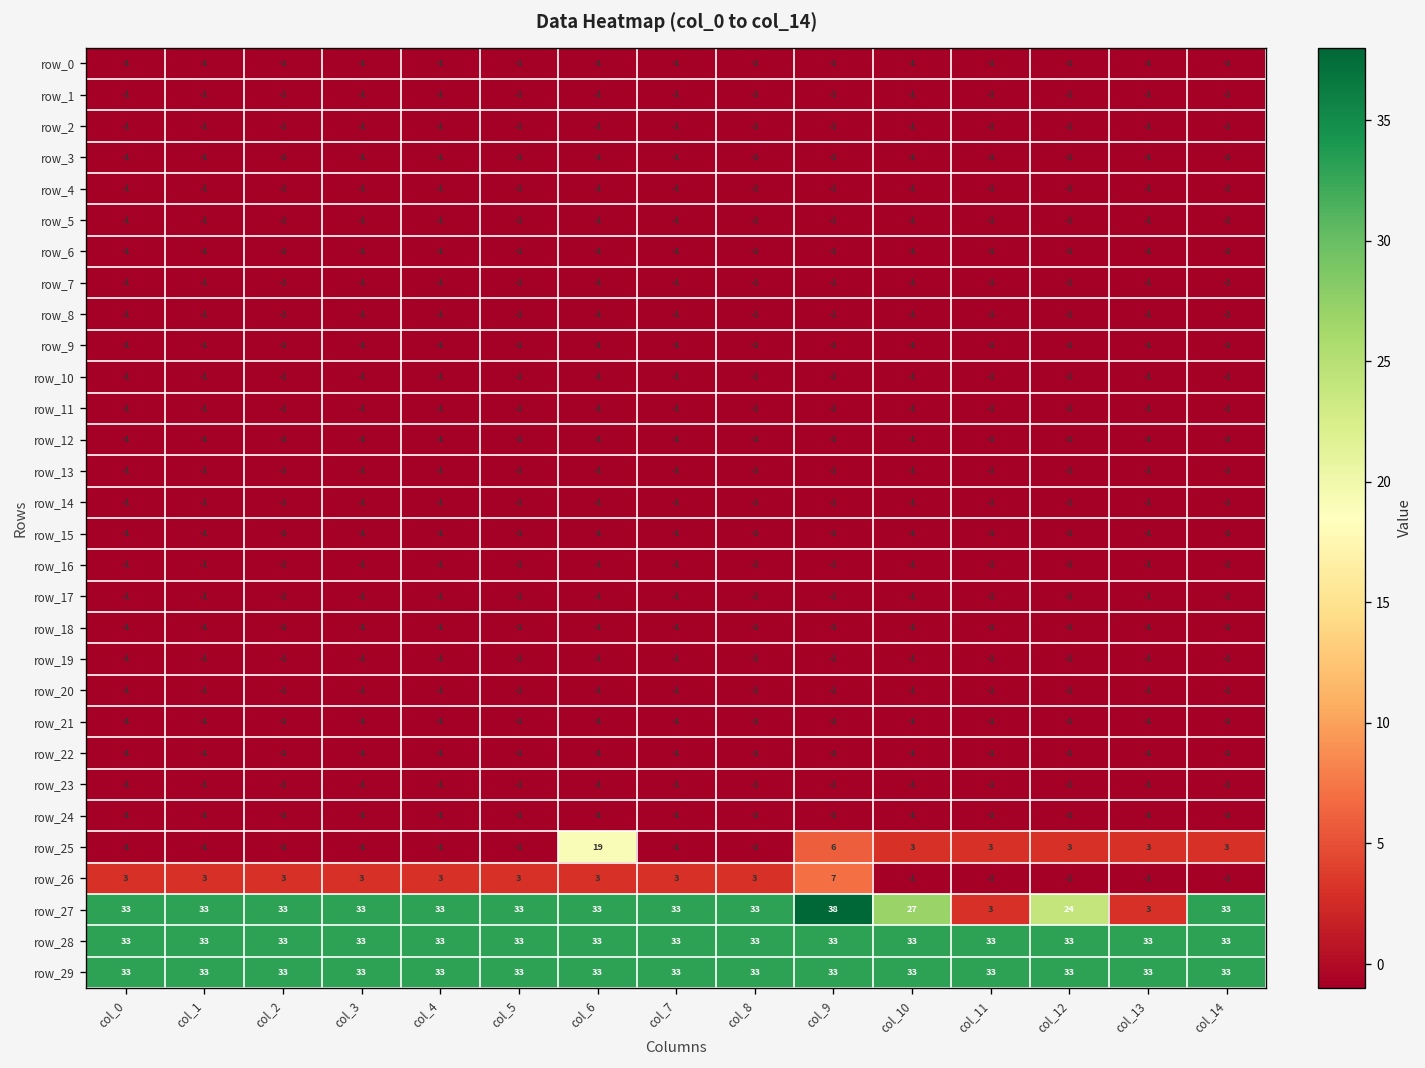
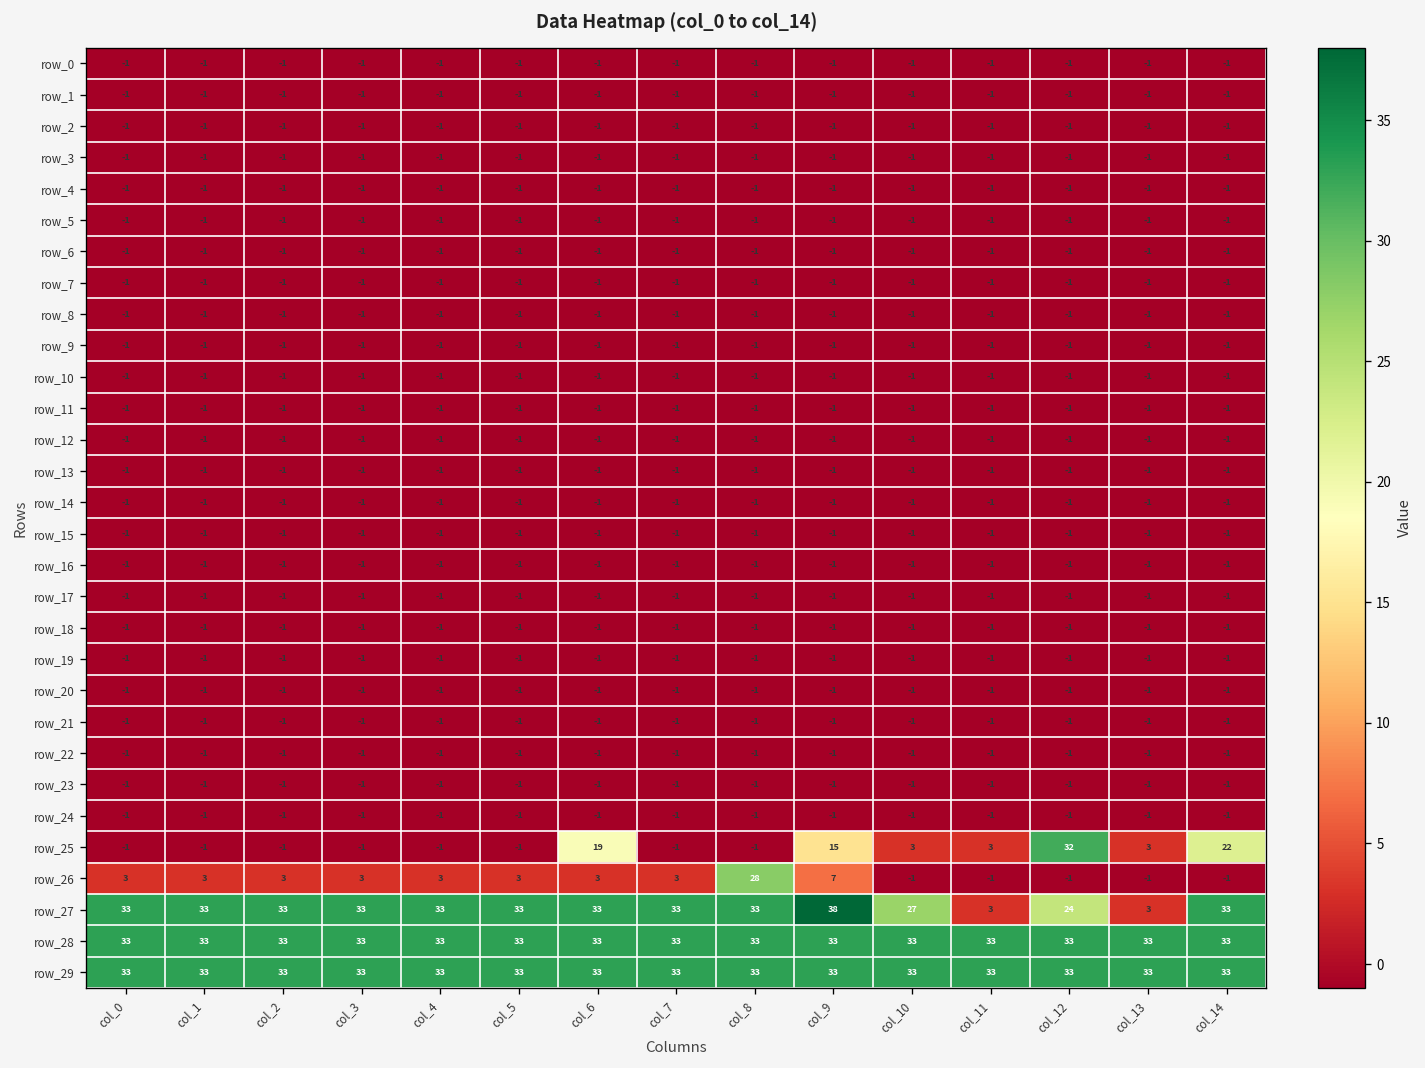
  {
    "row_25": {
      "col_0": -1,
      "col_1": -1,
      "col_2": -1,
      "col_3": -1,
      "col_4": -1,
      "col_5": -1,
      "col_6": 19,
      "col_7": -1,
      "col_8": -1,
-     "col_9": 6,
+     "col_9": 15,
      "col_10": 3,
      "col_11": 3,
-     "col_12": 3,
+     "col_12": 32,
      "col_13": 3,
-     "col_14": 3
+     "col_14": 22
    },
    "row_26": {
      "col_0": 3,
      "col_1": 3,
      "col_2": 3,
      "col_3": 3,
      "col_4": 3,
      "col_5": 3,
      "col_6": 3,
      "col_7": 3,
-     "col_8": 3,
+     "col_8": 28,
      "col_9": 7,
      "col_10": -1,
      "col_11": -1,
      "col_12": -1,
      "col_13": -1,
      "col_14": -1
    }
  }
